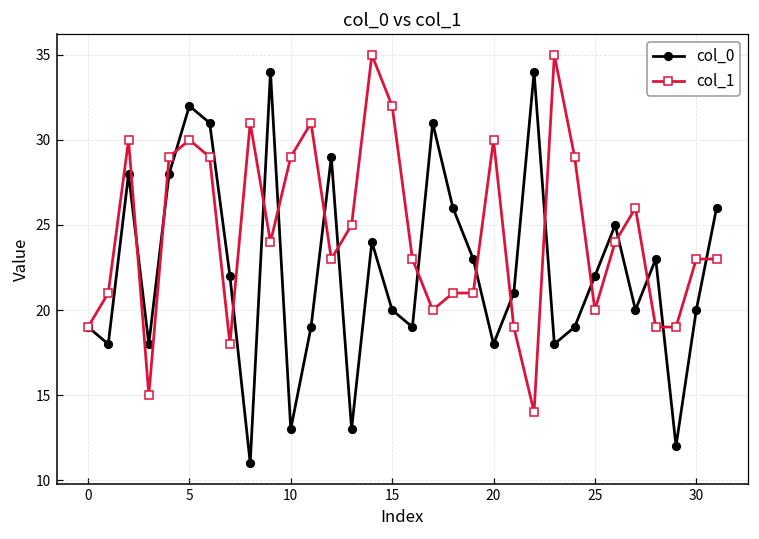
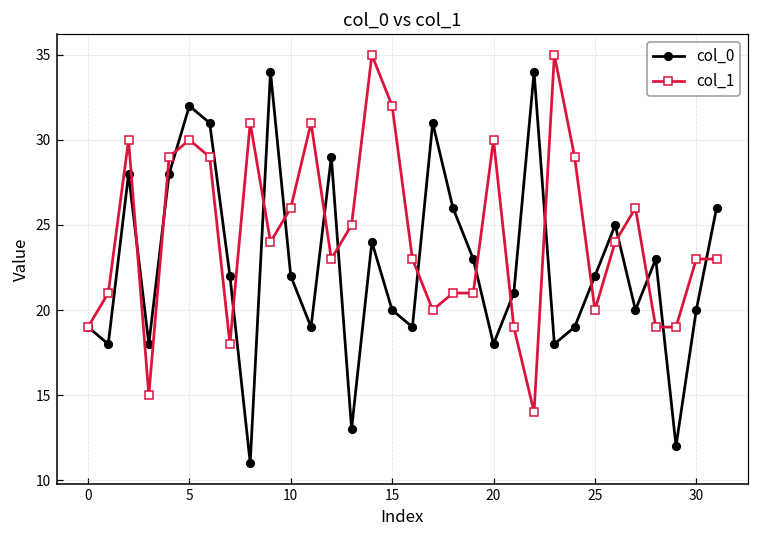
  {
    "col_0": {
      "5": 32,
-     "10": 13,
+     "10": 22,
      "15": 20,
      "20": 18,
      "25": 22,
      "30": 20
    },
    "col_1": {
      "5": 30,
-     "10": 29,
+     "10": 26,
      "15": 32,
      "20": 30,
      "25": 20,
      "30": 23
    }
  }
